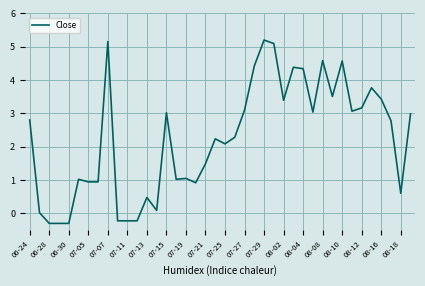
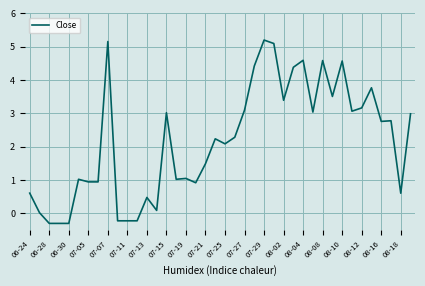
  {
-   "06-24": 2.8,
+   "06-24": 0.6,
    "06-28": -0.3,
    "06-30": -0.3,
    "07-05": 0.9,
    "07-07": 5.2,
    "07-11": -0.2,
    "07-13": 0.5,
    "07-15": 3.0,
    "07-19": 1.0,
    "07-21": 1.5,
    "07-25": 2.1,
    "07-27": 3.1,
    "07-29": 5.2,
    "08-02": 3.4,
-   "08-04": 4.3,
+   "08-04": 4.6,
    "08-08": 4.6,
    "08-10": 4.6,
    "08-12": 3.2,
-   "08-16": 3.4,
+   "08-16": 2.8,
    "08-18": 0.6
  }
